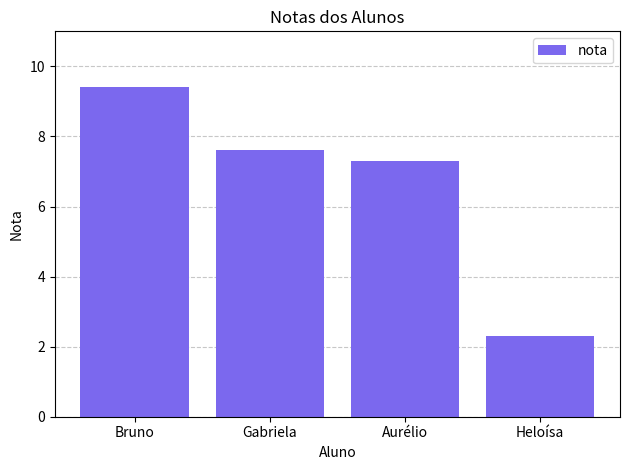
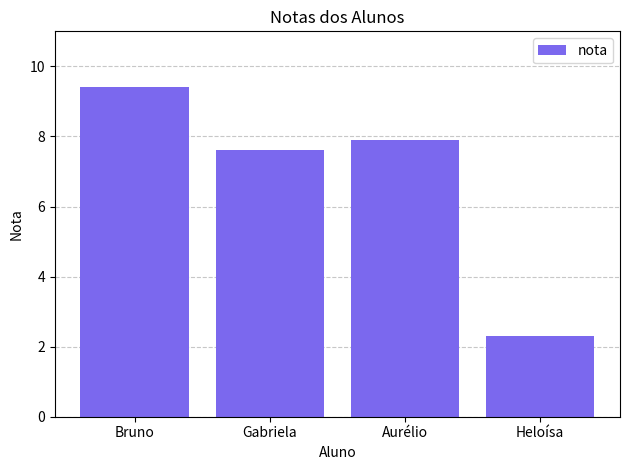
  {
    "Bruno": 9.4,
    "Gabriela": 7.6,
-   "Aurélio": 7.3,
+   "Aurélio": 7.9,
    "Heloísa": 2.3
  }
